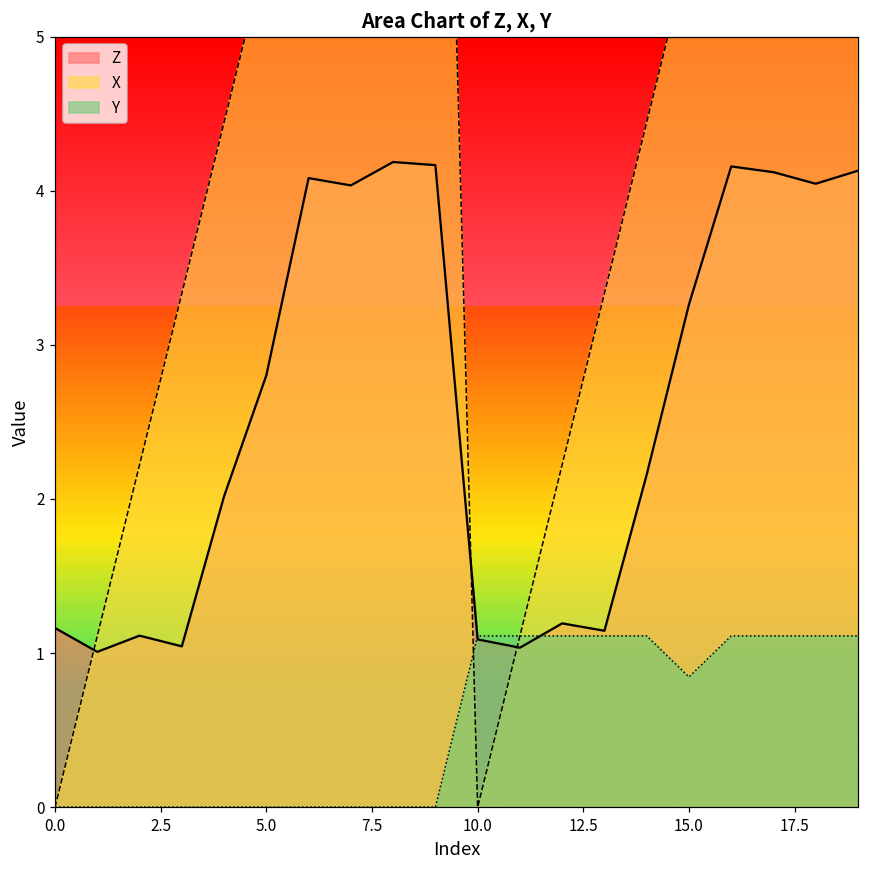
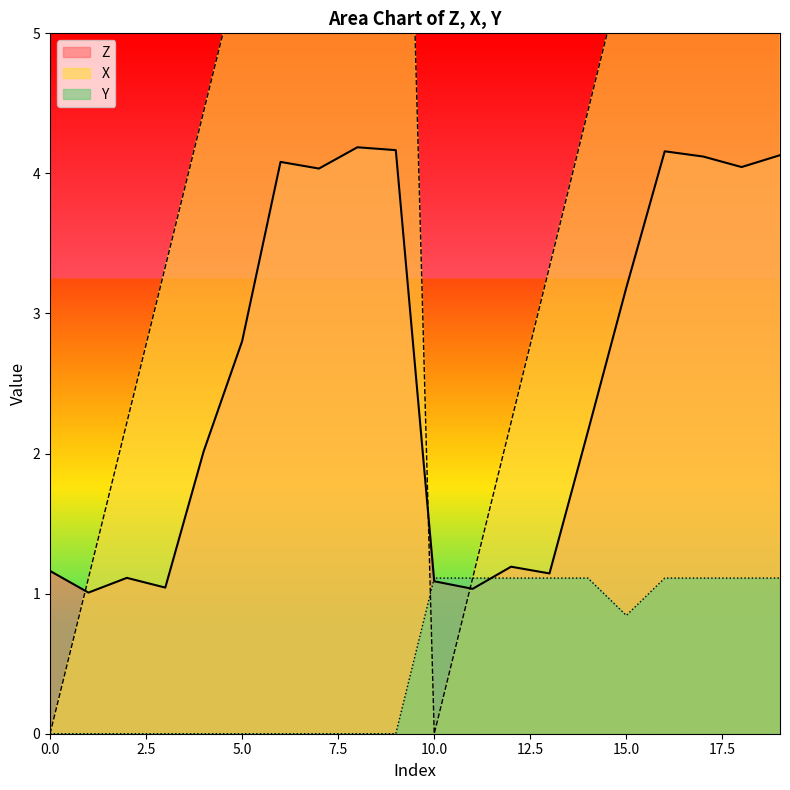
  {
    "Z": {
      "0.0": 1.16,
      "5.0": 2.80,
      "10.0": 1.09,
-     "15.0": 3.26
+     "15.0": 3.18
    },
    "X": {
      "10.0": 0.00
    },
    "Y": {
      "5.0": 0.00,
      "10.0": 1.11,
      "15.0": 0.84
    }
  }
